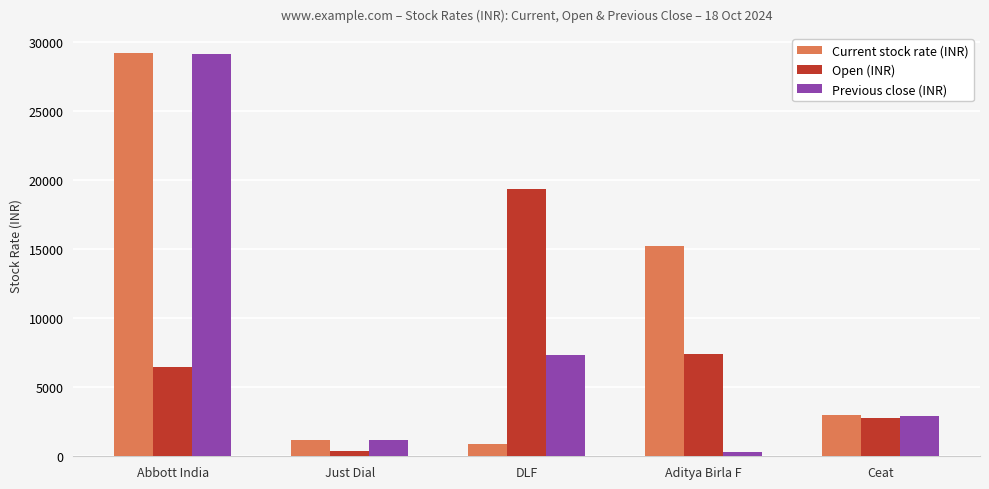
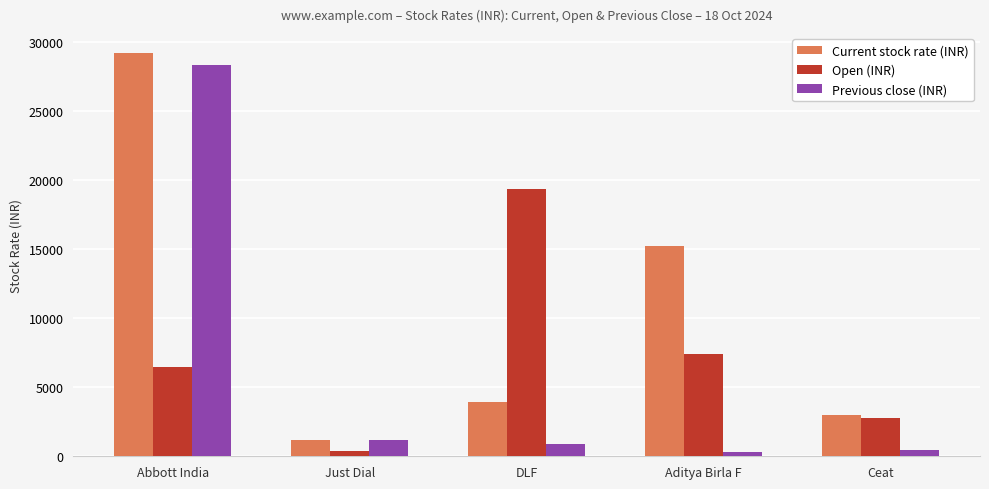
  {
    "Current stock rate (INR)": {
      "Abbott India": 29200,
      "Just Dial": 1200,
-     "DLF": 900,
+     "DLF": 3900,
      "Aditya Birla F": 15200,
      "Ceat": 3000
    },
    "Open (INR)": {
      "Abbott India": 6500,
      "Just Dial": 400,
      "DLF": 19400,
      "Aditya Birla F": 7400,
      "Ceat": 2800
    },
    "Previous close (INR)": {
-     "Abbott India": 29100,
+     "Abbott India": 28400,
      "Just Dial": 1200,
-     "DLF": 7300,
+     "DLF": 900,
      "Aditya Birla F": 300,
-     "Ceat": 2900
+     "Ceat": 500
    }
  }
